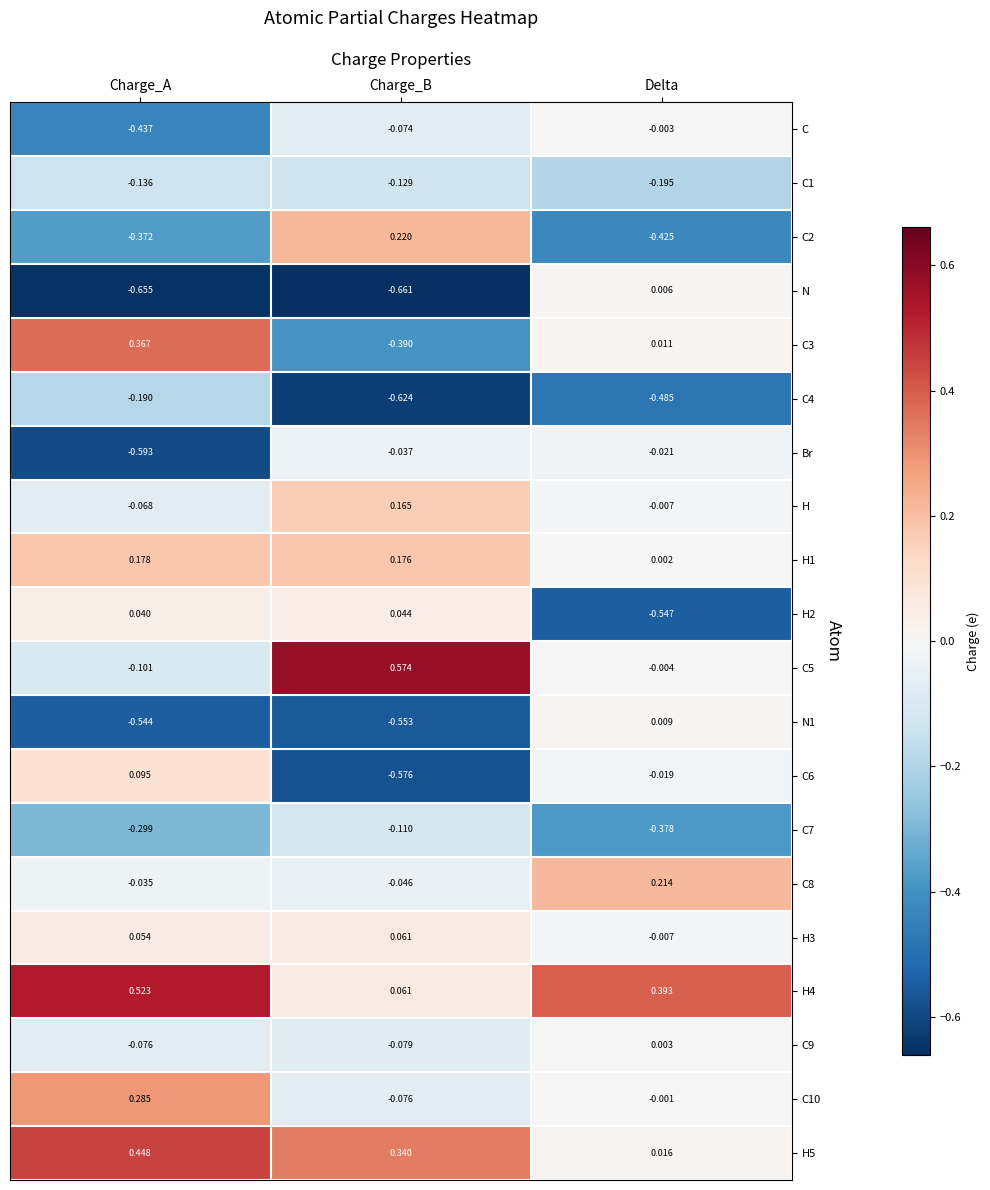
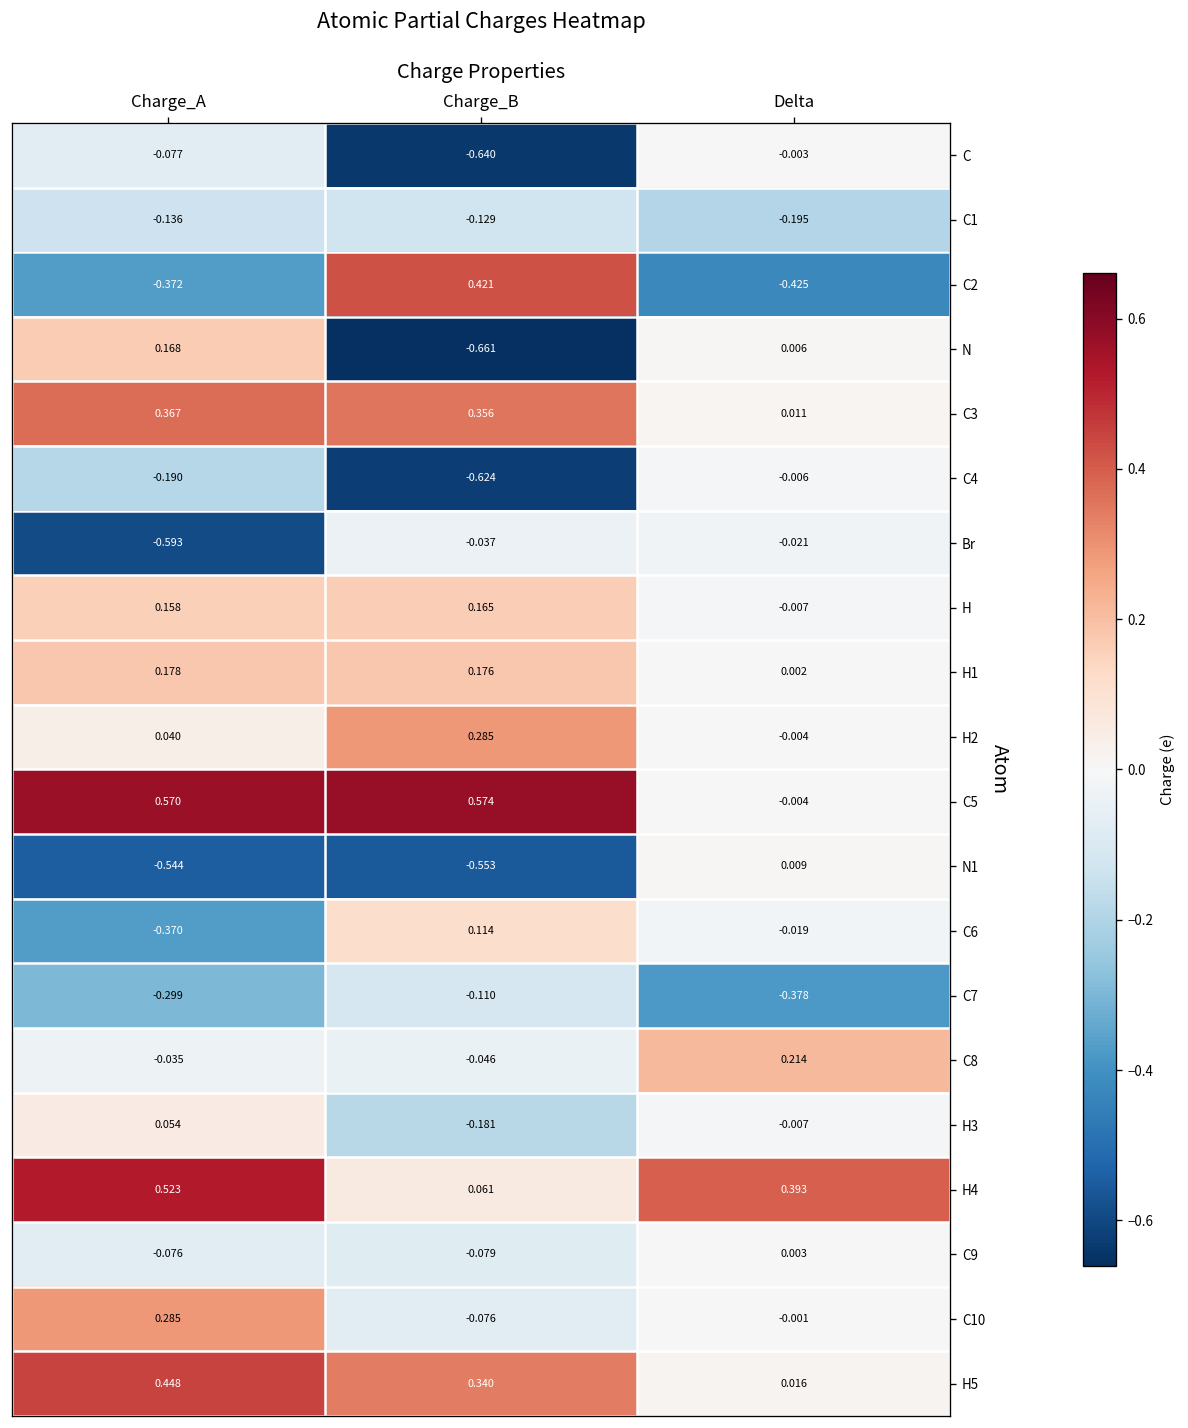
  {
    "C": {
-     "Charge_A": -0.437,
-     "Charge_B": -0.074,
+     "Charge_A": -0.077,
+     "Charge_B": -0.640,
      "Delta": -0.003
    },
    "C1": {
      "Charge_A": -0.136,
      "Charge_B": -0.129,
      "Delta": -0.195
    },
    "C2": {
      "Charge_A": -0.372,
-     "Charge_B": 0.220,
+     "Charge_B": 0.421,
      "Delta": -0.425
    },
    "N": {
-     "Charge_A": -0.655,
+     "Charge_A": 0.168,
      "Charge_B": -0.661,
      "Delta": 0.006
    },
    "C3": {
      "Charge_A": 0.367,
-     "Charge_B": -0.390,
+     "Charge_B": 0.356,
      "Delta": 0.011
    },
    "C4": {
      "Charge_A": -0.190,
      "Charge_B": -0.624,
-     "Delta": -0.485
+     "Delta": -0.006
    },
    "Br": {
      "Charge_A": -0.593,
      "Charge_B": -0.037,
      "Delta": -0.021
    },
    "H": {
-     "Charge_A": -0.068,
+     "Charge_A": 0.158,
      "Charge_B": 0.165,
      "Delta": -0.007
    },
    "H1": {
      "Charge_A": 0.178,
      "Charge_B": 0.176,
      "Delta": 0.002
    },
    "H2": {
      "Charge_A": 0.040,
-     "Charge_B": 0.044,
-     "Delta": -0.547
+     "Charge_B": 0.285,
+     "Delta": -0.004
    },
    "C5": {
-     "Charge_A": -0.101,
+     "Charge_A": 0.570,
      "Charge_B": 0.574,
      "Delta": -0.004
    },
    "N1": {
      "Charge_A": -0.544,
      "Charge_B": -0.553,
      "Delta": 0.009
    },
    "C6": {
-     "Charge_A": 0.095,
-     "Charge_B": -0.576,
+     "Charge_A": -0.370,
+     "Charge_B": 0.114,
      "Delta": -0.019
    },
    "C7": {
      "Charge_A": -0.299,
      "Charge_B": -0.110,
      "Delta": -0.378
    },
    "C8": {
      "Charge_A": -0.035,
      "Charge_B": -0.046,
      "Delta": 0.214
    },
    "H3": {
      "Charge_A": 0.054,
-     "Charge_B": 0.061,
+     "Charge_B": -0.181,
      "Delta": -0.007
    },
    "H4": {
      "Charge_A": 0.523,
      "Charge_B": 0.061,
      "Delta": 0.393
    },
    "C9": {
      "Charge_A": -0.076,
      "Charge_B": -0.079,
      "Delta": 0.003
    },
    "C10": {
      "Charge_A": 0.285,
      "Charge_B": -0.076,
      "Delta": -0.001
    },
    "H5": {
      "Charge_A": 0.448,
      "Charge_B": 0.340,
      "Delta": 0.016
    }
  }
